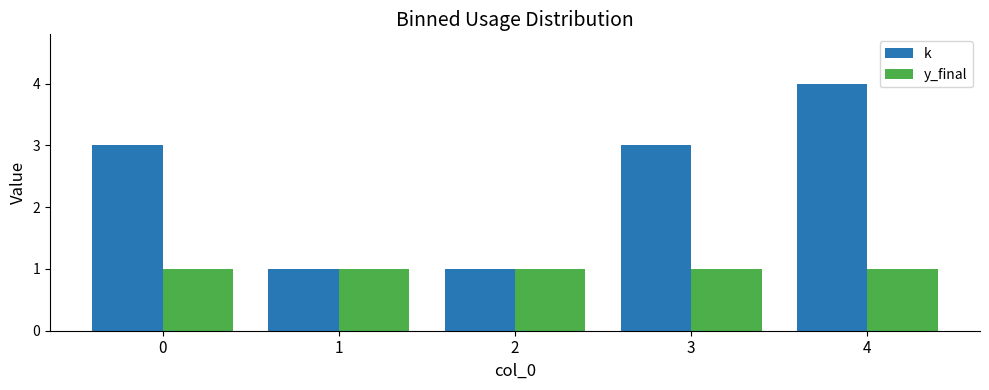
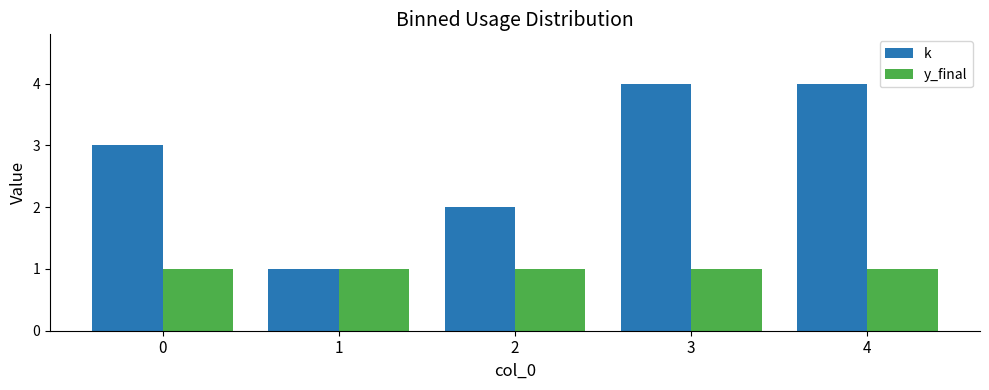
  {
    "k": {
      "0": 3,
      "1": 1,
-     "2": 1,
-     "3": 3,
+     "2": 2,
+     "3": 4,
      "4": 4
    },
    "y_final": {
      "0": 1,
      "1": 1,
      "2": 1,
      "3": 1,
      "4": 1
    }
  }
